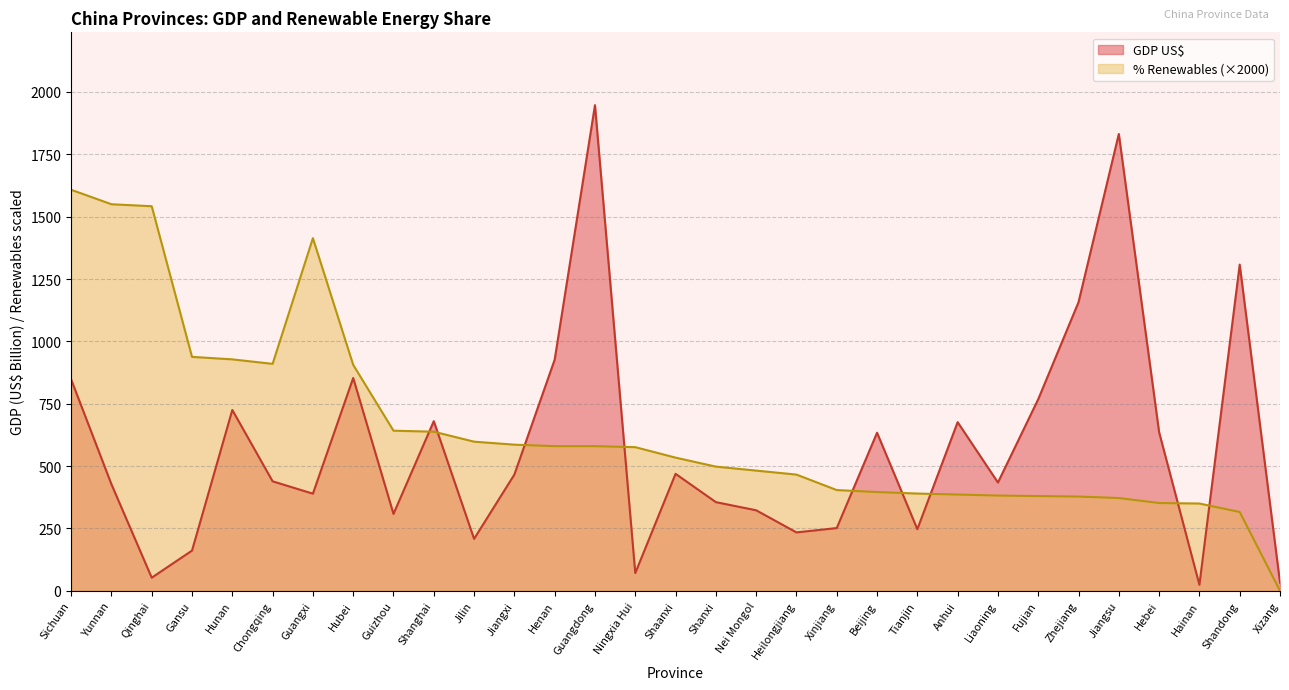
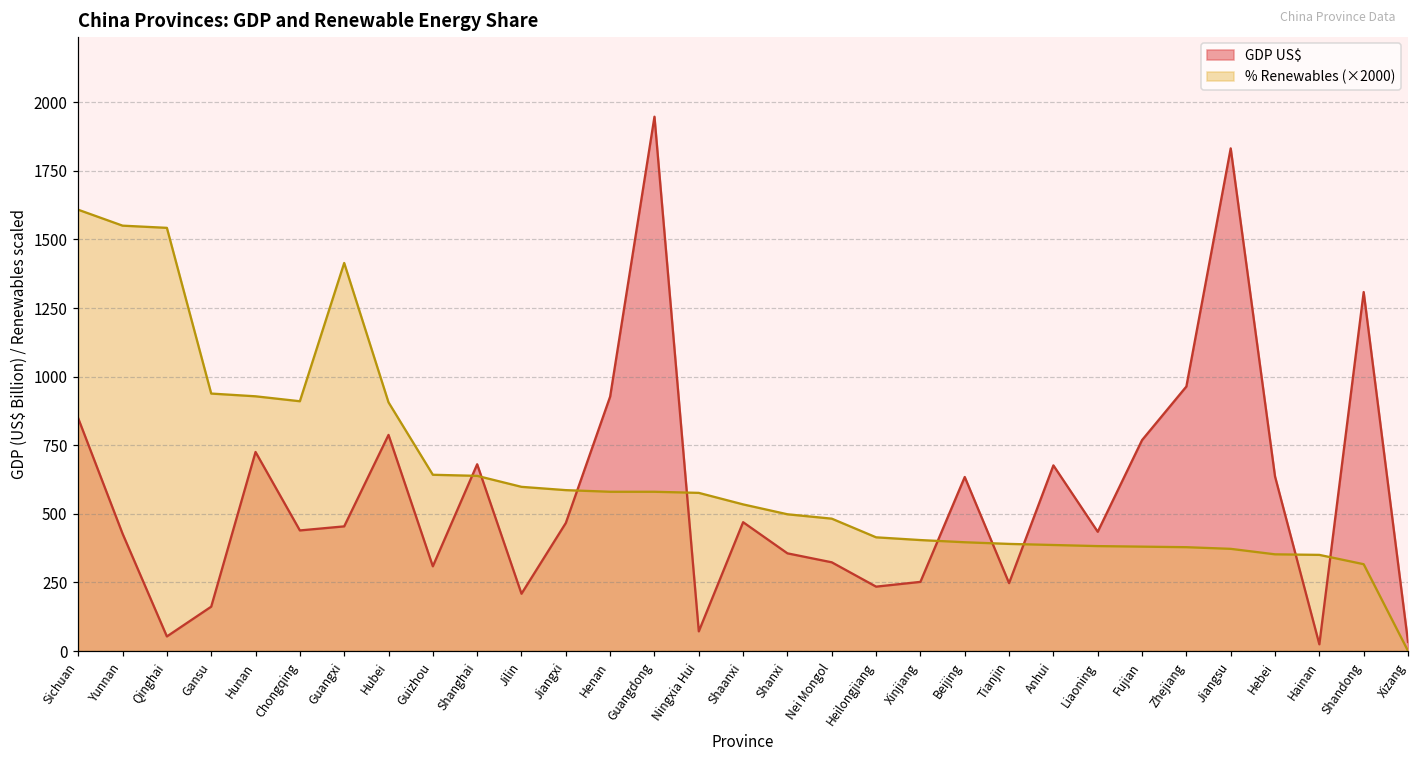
  {
    "GDP US$": {
      "Sichuan": 850,
      "Yunnan": 430,
      "Qinghai": 50,
      "Gansu": 160,
      "Hunan": 730,
      "Chongqing": 440,
-     "Guangxi": 390,
-     "Hubei": 850,
+     "Guangxi": 450,
+     "Hubei": 790,
      "Guizhou": 310,
      "Shanghai": 680,
      "Jilin": 210,
      "Jiangxi": 470,
      "Henan": 930,
      "Guangdong": 1950,
      "Ningxia Hui": 70,
      "Shaanxi": 470,
      "Shanxi": 360,
      "Nei Mongol": 320,
      "Heilongjiang": 230,
      "Xinjiang": 250,
      "Beijing": 630,
      "Tianjin": 250,
      "Anhui": 680,
      "Liaoning": 430,
      "Fujian": 770,
-     "Zhejiang": 1160,
+     "Zhejiang": 960,
      "Jiangsu": 1830,
      "Hebei": 640,
      "Hainan": 20,
      "Shandong": 1310,
      "Xizang": 30
    },
    "% Renewables (×2000)": {
      "Sichuan": 1610,
      "Yunnan": 1550,
      "Qinghai": 1540,
      "Gansu": 940,
      "Hunan": 930,
      "Chongqing": 910,
      "Guangxi": 1410,
      "Hubei": 910,
      "Guizhou": 640,
      "Shanghai": 640,
      "Jilin": 600,
      "Jiangxi": 590,
      "Henan": 580,
      "Guangdong": 580,
      "Ningxia Hui": 580,
      "Shaanxi": 530,
      "Shanxi": 500,
      "Nei Mongol": 480,
-     "Heilongjiang": 470,
+     "Heilongjiang": 410,
      "Xinjiang": 400,
      "Beijing": 400,
      "Tianjin": 390,
      "Anhui": 390,
      "Liaoning": 380,
      "Fujian": 380,
      "Zhejiang": 380,
      "Jiangsu": 370,
      "Hebei": 350,
      "Hainan": 350,
      "Shandong": 320,
      "Xizang": 0
    }
  }
